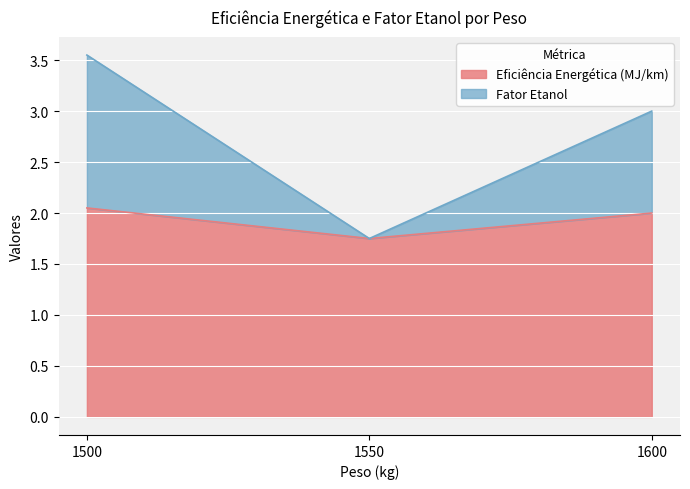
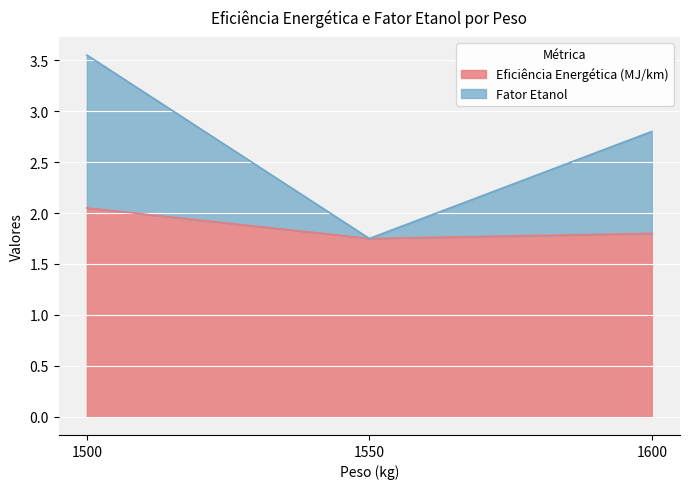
  {
    "Eficiência Energética (MJ/km)": {
      "1500": 2.05,
-     "1600": 2.0
+     "1600": 1.8
    },
    "Fator Etanol": {
      "1500": 1.5,
      "1600": 1.0
    }
  }
